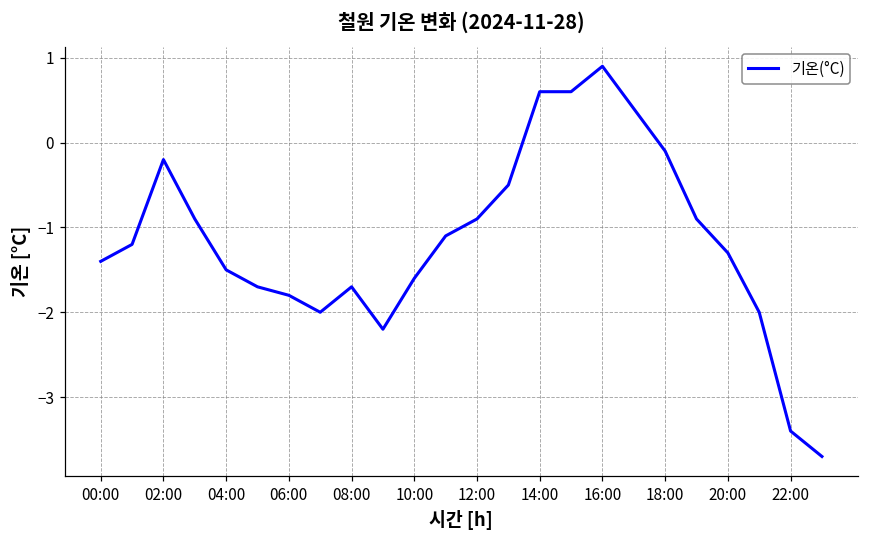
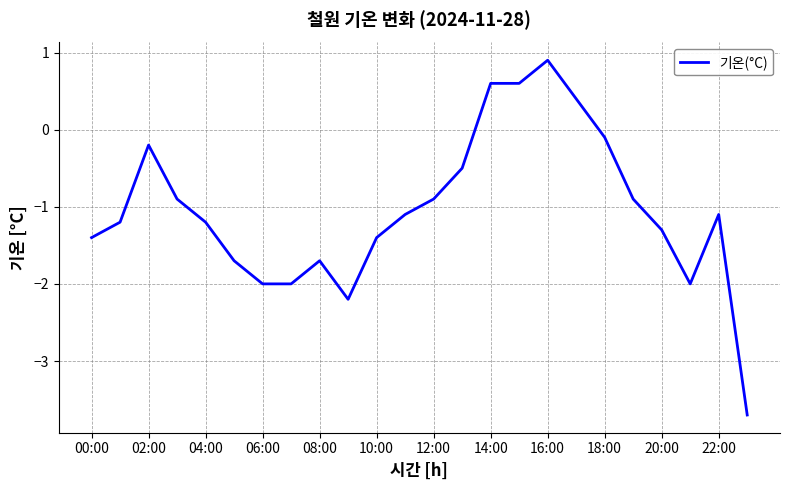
  {
    "00:00": -1.4,
    "02:00": -0.2,
-   "04:00": -1.5,
-   "06:00": -1.8,
+   "04:00": -1.2,
+   "06:00": -2.0,
    "08:00": -1.7,
-   "10:00": -1.6,
+   "10:00": -1.4,
    "12:00": -0.9,
    "14:00": 0.6,
    "16:00": 0.9,
    "18:00": -0.1,
    "20:00": -1.3,
-   "22:00": -3.4
+   "22:00": -1.1
  }
